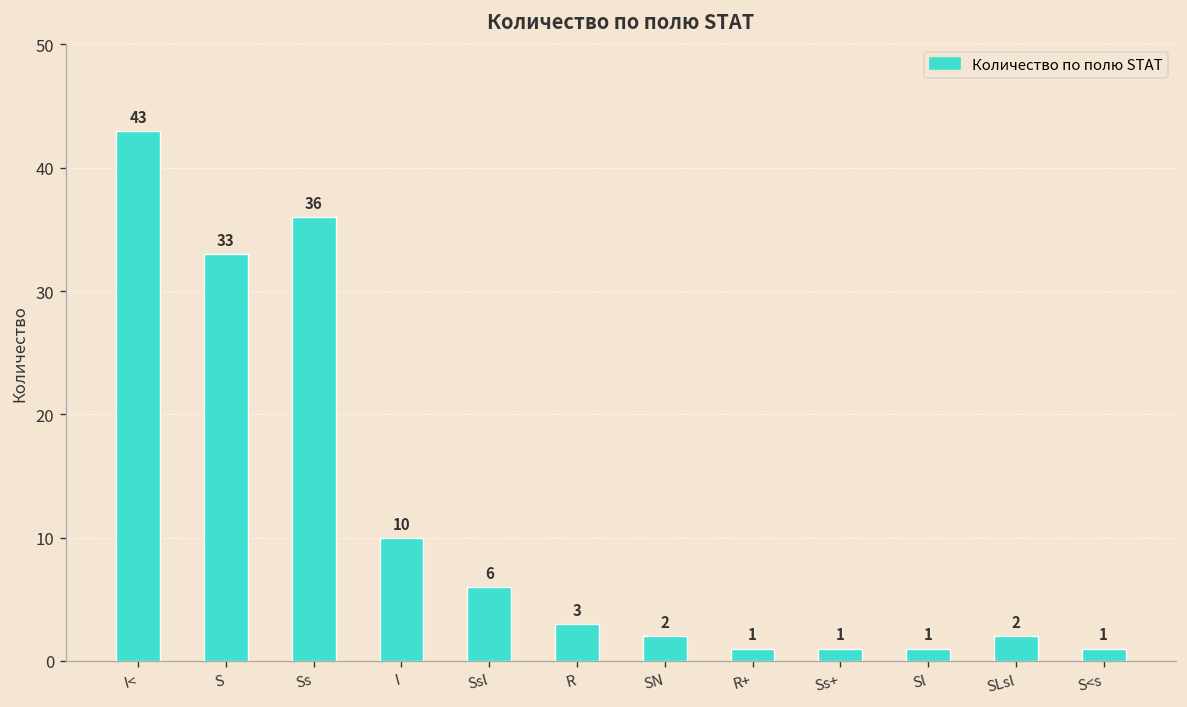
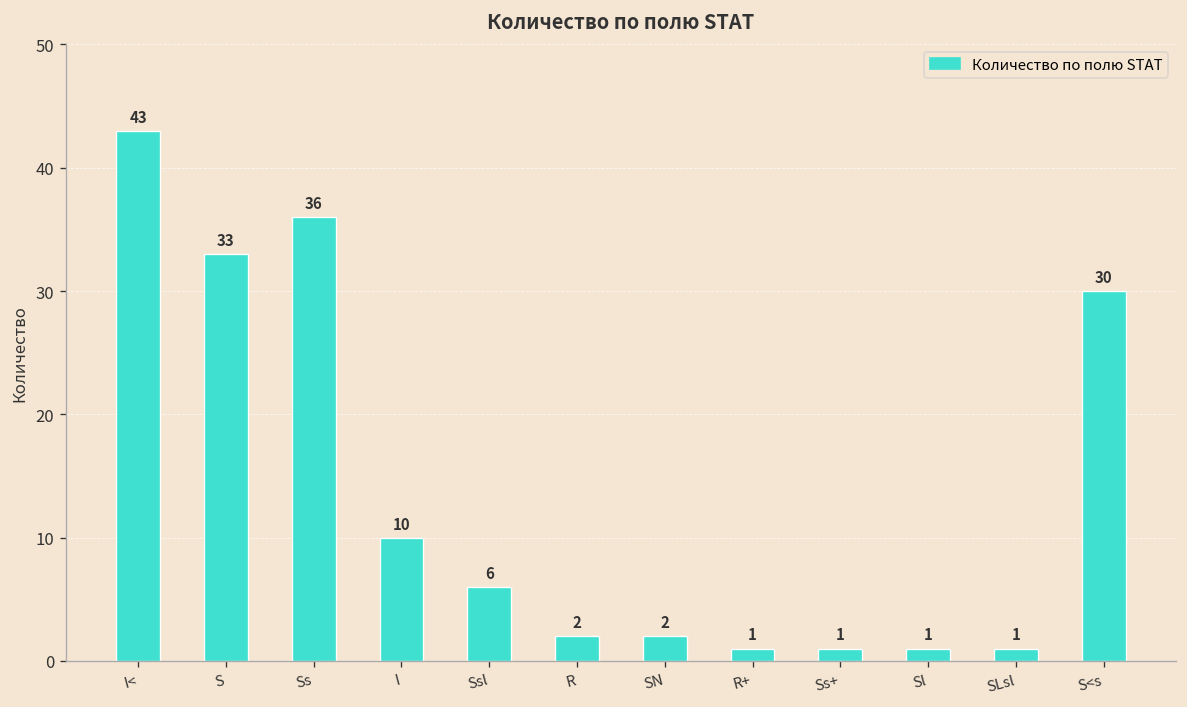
  {
    "I<": 43,
    "S": 33,
    "Ss": 36,
    "I": 10,
    "Ssl": 6,
-   "R": 3,
+   "R": 2,
    "SN": 2,
    "R+": 1,
    "Ss+": 1,
    "Sl": 1,
-   "SLsl": 2,
-   "S<s": 1
+   "SLsl": 1,
+   "S<s": 30
  }
